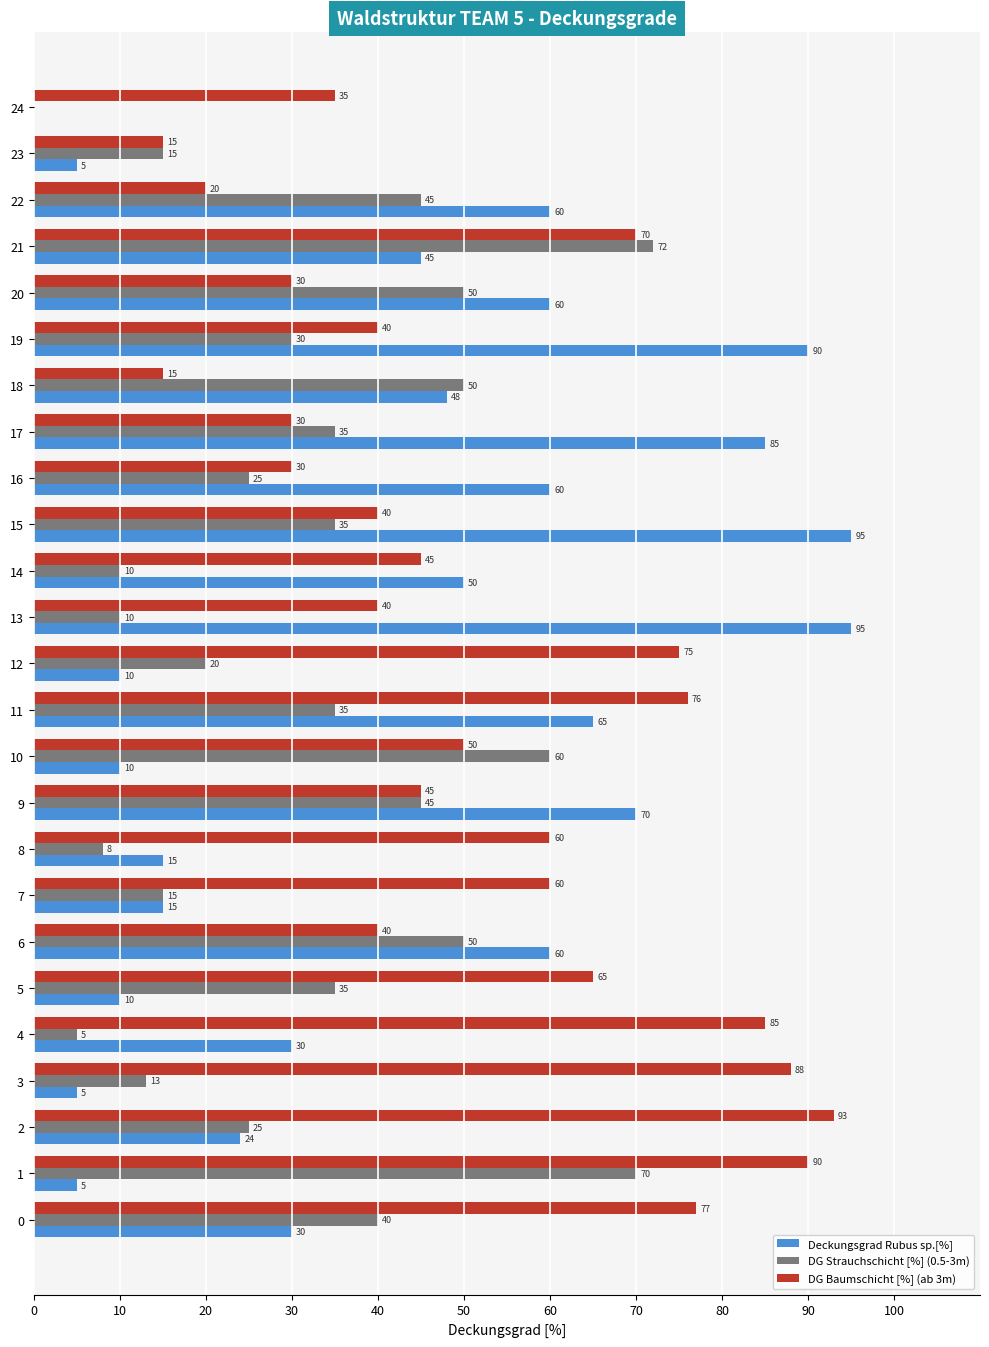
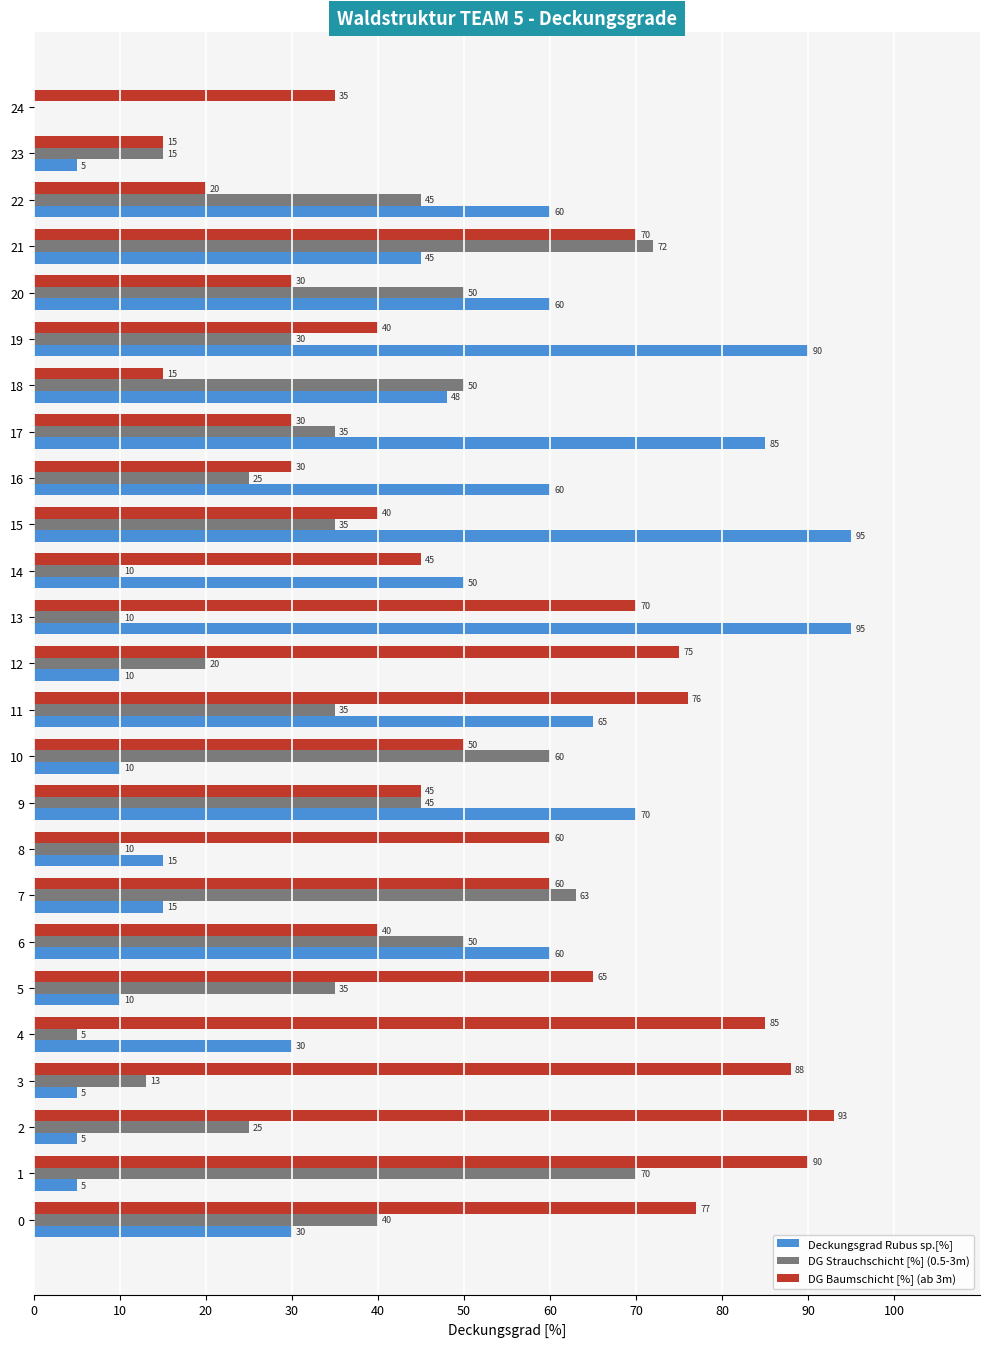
  {
    "Deckungsgrad Rubus sp.[%]": {
      "23": 5,
      "22": 60,
      "21": 45,
      "20": 60,
      "19": 90,
      "18": 48,
      "17": 85,
      "16": 60,
      "15": 95,
      "14": 50,
      "13": 95,
      "12": 10,
      "11": 65,
      "10": 10,
      "9": 70,
      "8": 15,
      "7": 15,
      "6": 60,
      "5": 10,
      "4": 30,
      "3": 5,
-     "2": 24,
+     "2": 5,
      "1": 5,
      "0": 30
    },
    "DG Strauchschicht [%] (0.5-3m)": {
      "23": 15,
      "22": 45,
      "21": 72,
      "20": 50,
      "19": 30,
      "18": 50,
      "17": 35,
      "16": 25,
      "15": 35,
      "14": 10,
      "13": 10,
      "12": 20,
      "11": 35,
      "10": 60,
      "9": 45,
-     "8": 8,
-     "7": 15,
+     "8": 10,
+     "7": 63,
      "6": 50,
      "5": 35,
      "4": 5,
      "3": 13,
      "2": 25,
      "1": 70,
      "0": 40
    },
    "DG Baumschicht [%] (ab 3m)": {
      "24": 35,
      "23": 15,
      "22": 20,
      "21": 70,
      "20": 30,
      "19": 40,
      "18": 15,
      "17": 30,
      "16": 30,
      "15": 40,
      "14": 45,
-     "13": 40,
+     "13": 70,
      "12": 75,
      "11": 76,
      "10": 50,
      "9": 45,
      "8": 60,
      "7": 60,
      "6": 40,
      "5": 65,
      "4": 85,
      "3": 88,
      "2": 93,
      "1": 90,
      "0": 77
    }
  }
